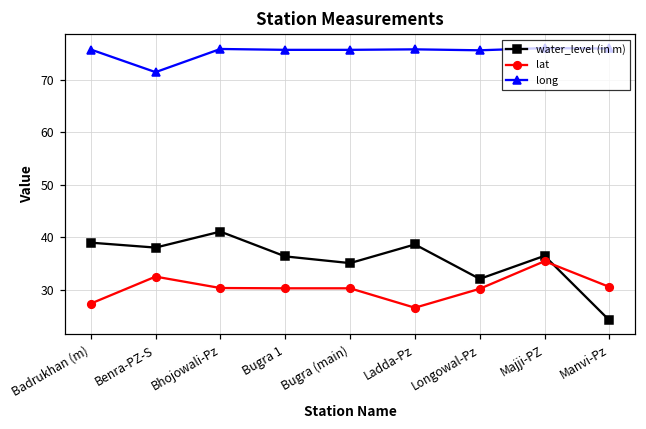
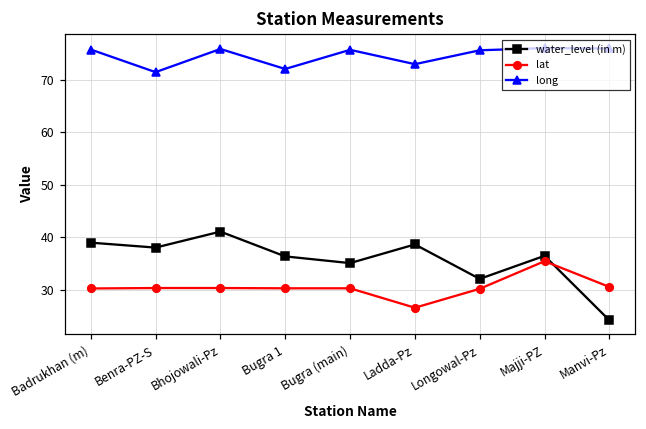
  {
    "water_level (in m)": {
      "Badrukhan (m)": 39,
      "Benra-PZ-S": 38,
      "Bhojowali-Pz": 41,
      "Bugra 1": 36,
      "Bugra (main)": 35,
      "Ladda-Pz": 39,
      "Longowal-Pz": 32,
      "Majji-PZ": 36,
      "Manvi-Pz": 24
    },
    "lat": {
-     "Badrukhan (m)": 27,
-     "Benra-PZ-S": 33,
+     "Badrukhan (m)": 30,
+     "Benra-PZ-S": 30,
      "Bhojowali-Pz": 30,
      "Bugra 1": 30,
      "Bugra (main)": 30,
      "Ladda-Pz": 27,
      "Longowal-Pz": 30,
      "Majji-PZ": 35,
      "Manvi-Pz": 31
    },
    "long": {
      "Badrukhan (m)": 76,
      "Benra-PZ-S": 72,
      "Bhojowali-Pz": 76,
-     "Bugra 1": 76,
+     "Bugra 1": 72,
      "Bugra (main)": 76,
-     "Ladda-Pz": 76,
+     "Ladda-Pz": 73,
      "Longowal-Pz": 76
    }
  }
